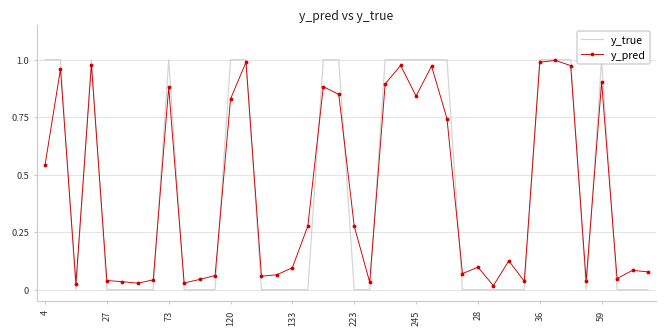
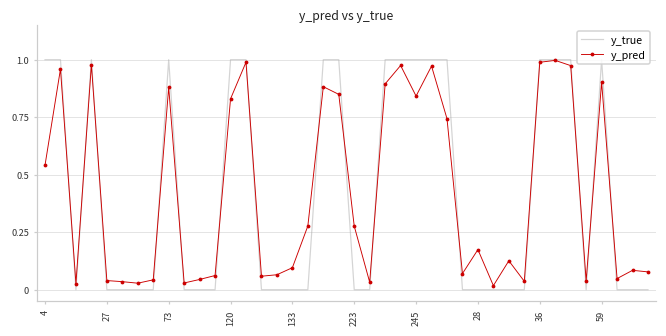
  {
    "y_true": {
      "4": 1.00,
      "73": 1.00,
      "120": 1.00,
      "133": 0.00,
      "223": 0.00,
      "245": 1.00,
      "28": 0.00
    },
    "y_pred": {
      "4": 0.54,
      "73": 0.88,
      "120": 0.83,
      "133": 0.10,
      "223": 0.28,
      "245": 0.84,
-     "28": 0.10,
+     "28": 0.17,
      "59": 0.90
    }
  }
